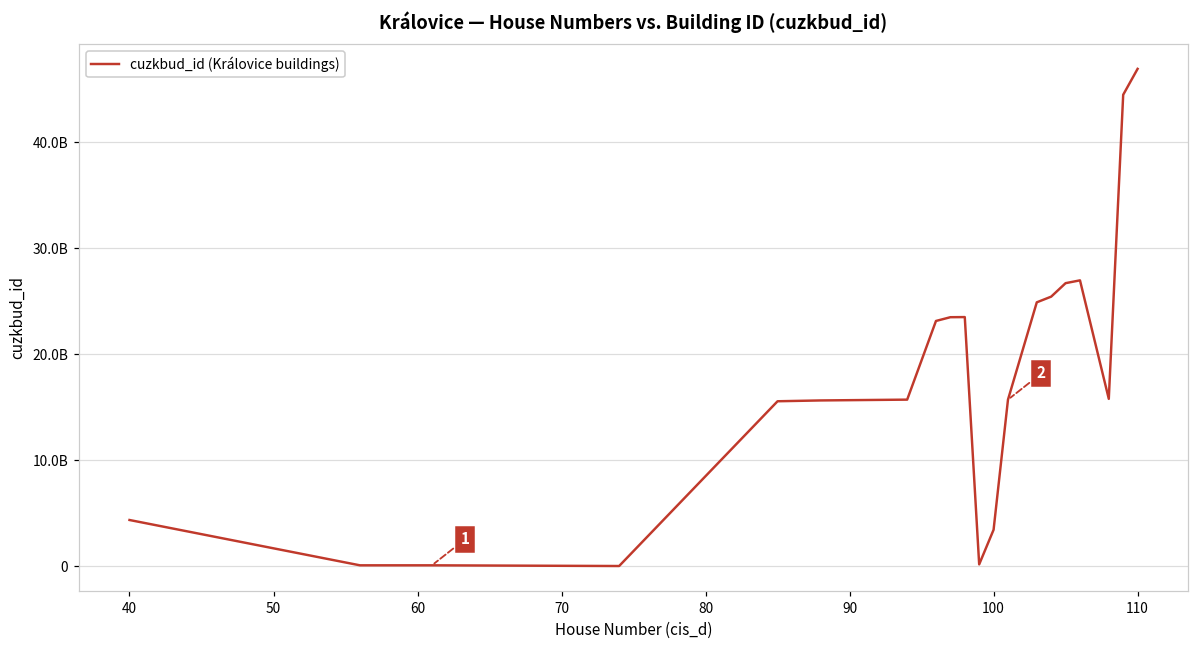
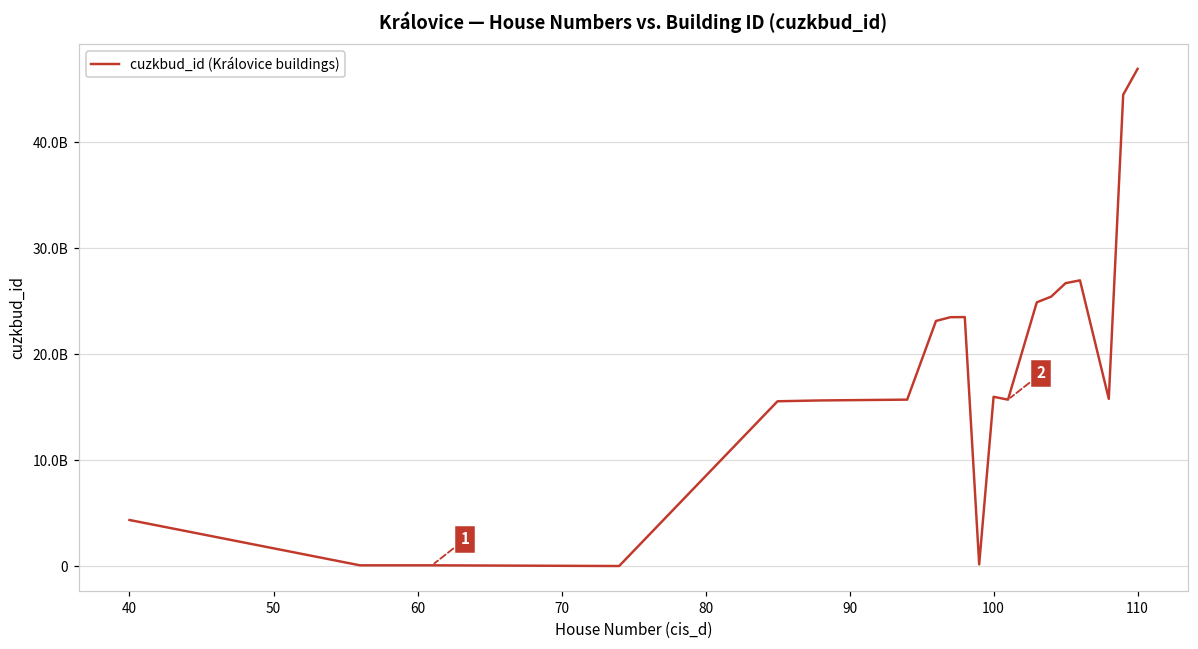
  {
    "40": 4000000000,
-   "100": 3000000000,
+   "100": 16000000000,
    "110": 47000000000
  }
